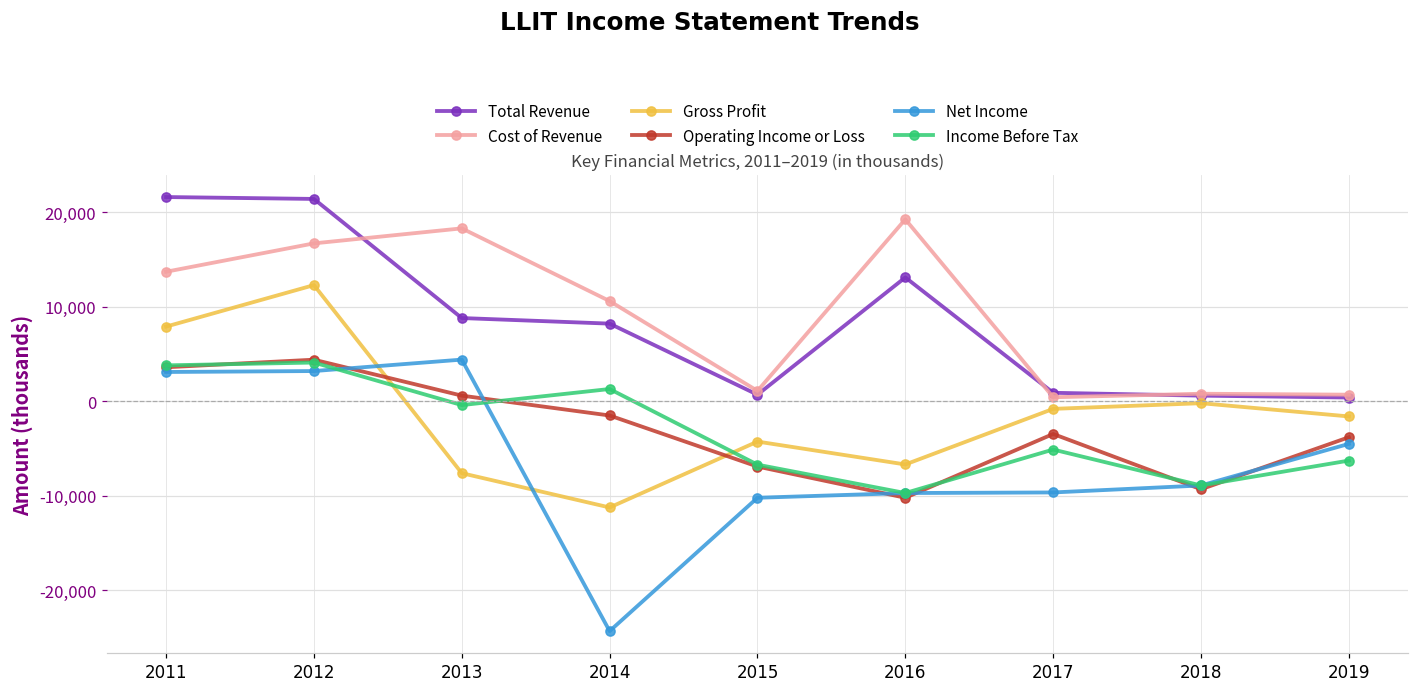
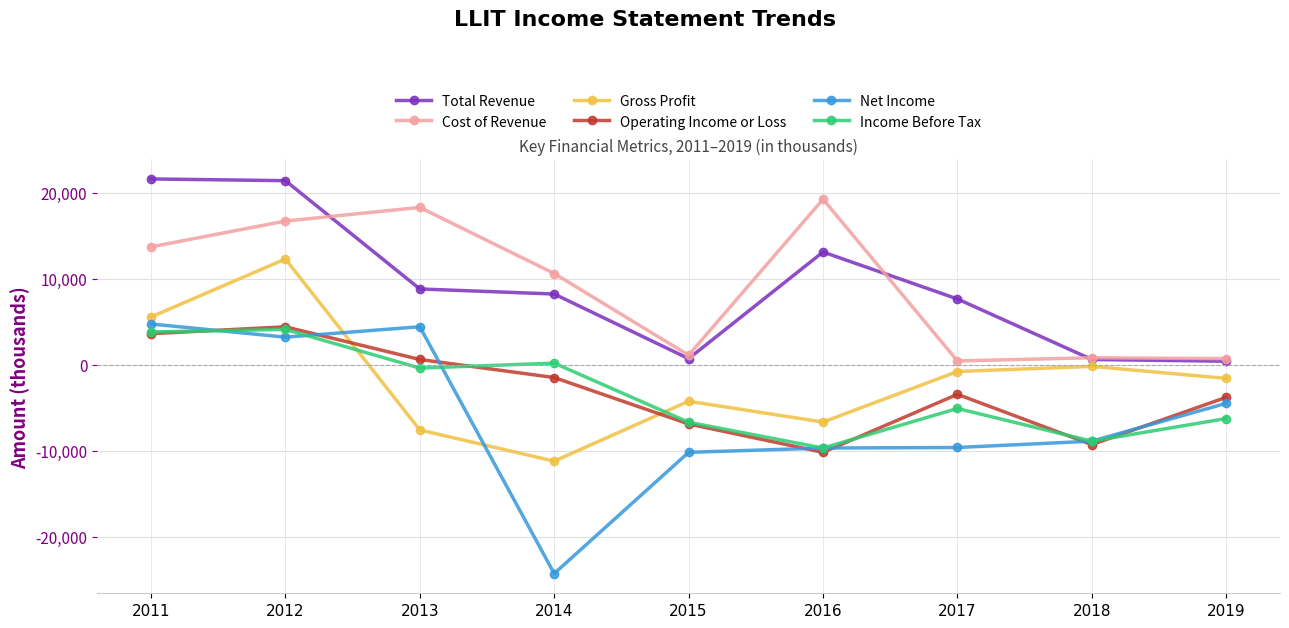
  {
    "Total Revenue": {
      "2011": "22,000",
      "2012": "21,000",
      "2013": "9,000",
      "2014": "8,000",
      "2015": "1,000",
      "2016": "13,000",
-     "2017": "1,000",
+     "2017": "8,000",
      "2019": "0"
    },
    "Cost of Revenue": {
      "2011": "14,000",
      "2012": "17,000",
      "2013": "18,000",
      "2014": "11,000",
      "2015": "1,000",
      "2016": "19,000",
      "2017": "0",
      "2019": "1,000"
    },
    "Gross Profit": {
-     "2011": "8,000",
+     "2011": "6,000",
      "2012": "12,000",
      "2013": "-8,000",
      "2014": "-11,000",
      "2015": "-4,000",
      "2016": "-7,000",
      "2017": "-1,000",
      "2018": "0",
      "2019": "-2,000"
    },
    "Operating Income or Loss": {
      "2012": "4,000",
      "2013": "1,000",
      "2014": "-2,000",
      "2016": "-10,000",
      "2017": "-3,000",
      "2018": "-9,000",
      "2019": "-4,000"
    },
    "Net Income": {
-     "2011": "3,000",
+     "2011": "5,000",
      "2012": "3,000",
      "2013": "4,000",
      "2014": "-24,000",
      "2015": "-10,000",
      "2017": "-10,000",
      "2019": "-5,000"
    },
    "Income Before Tax": {
      "2012": "4,000",
      "2013": "0",
-     "2014": "1,000",
+     "2014": "0",
      "2017": "-5,000",
      "2019": "-6,000"
    }
  }
